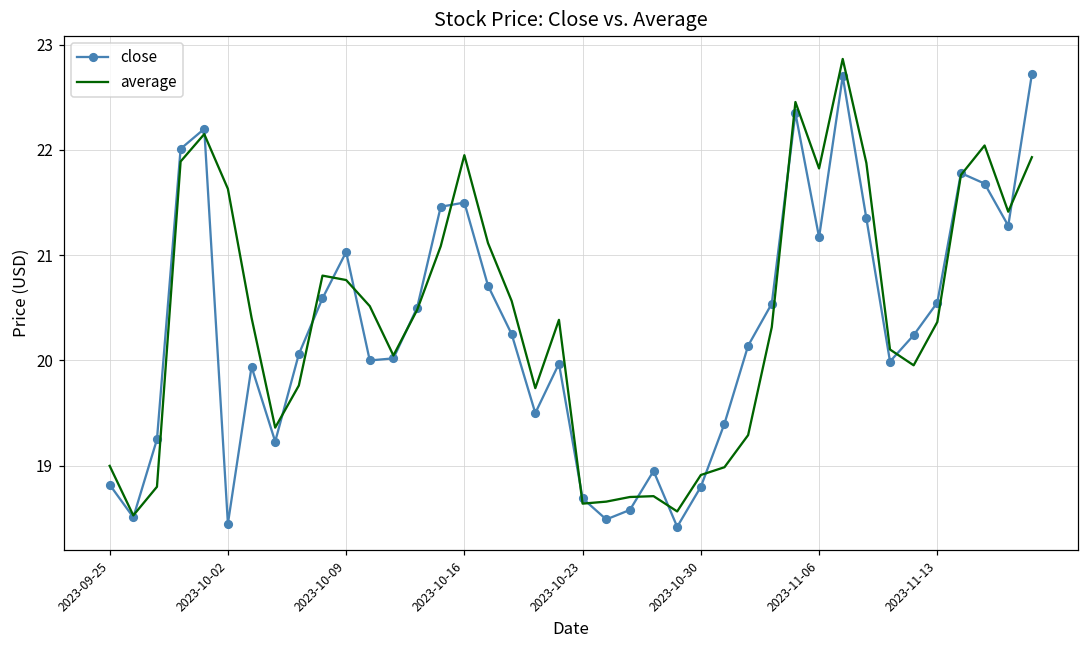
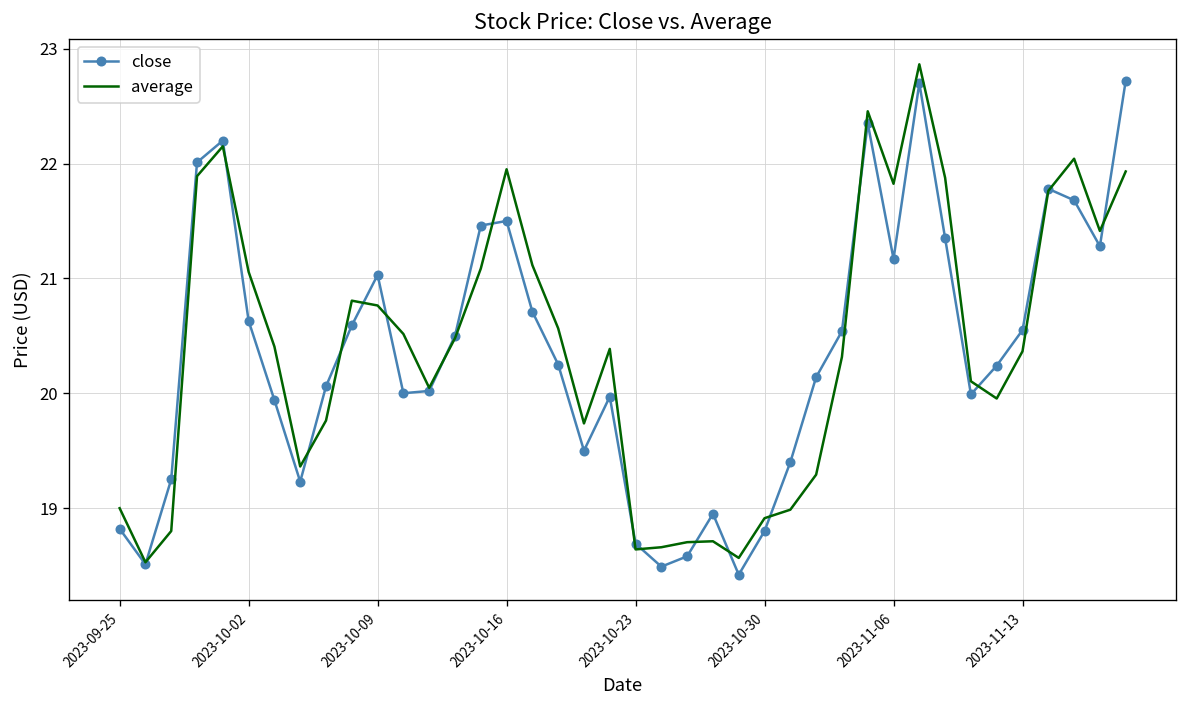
  {
    "close": {
      "2023-09-25": 18.8,
-     "2023-10-02": 18.5,
+     "2023-10-02": 20.6,
      "2023-10-09": 21.0,
      "2023-10-16": 21.5,
      "2023-10-23": 18.7,
      "2023-10-30": 18.8,
      "2023-11-06": 21.2,
      "2023-11-13": 20.6
    },
    "average": {
      "2023-09-25": 19.0,
-     "2023-10-02": 21.6,
+     "2023-10-02": 21.1,
      "2023-10-09": 20.8,
      "2023-10-16": 22.0,
      "2023-10-23": 18.6,
      "2023-10-30": 18.9,
      "2023-11-06": 21.8,
      "2023-11-13": 20.4
    }
  }
